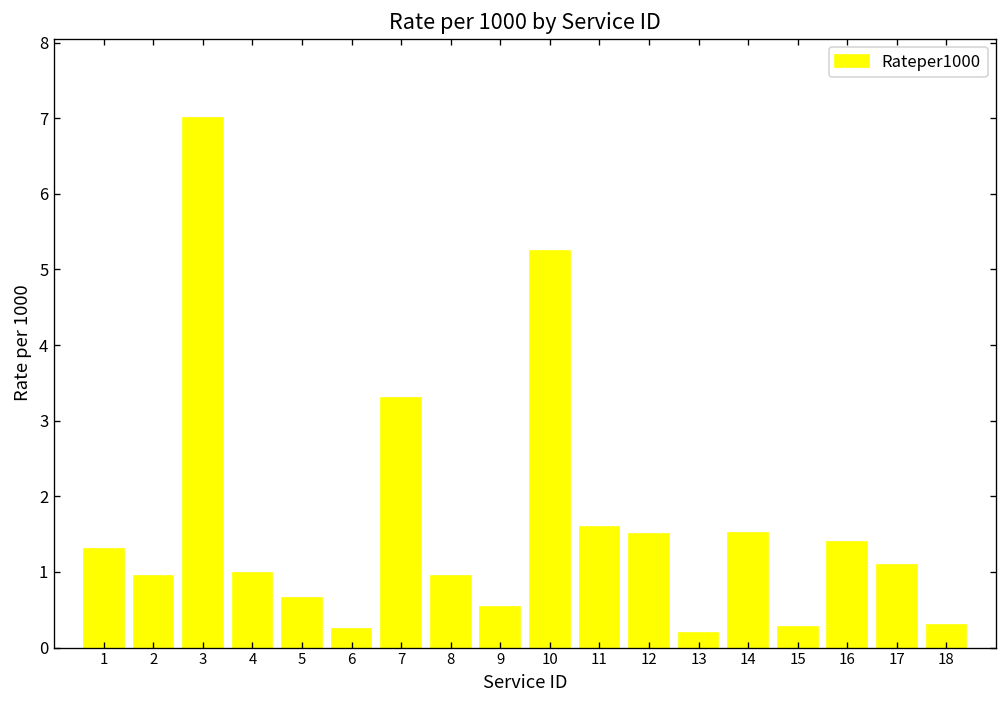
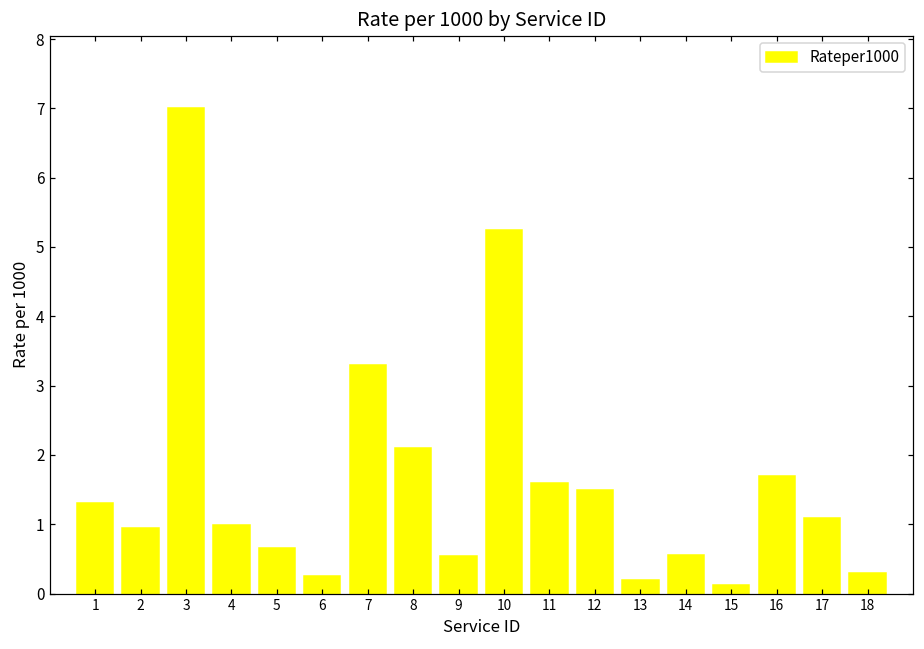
  {
    "1": 1.3,
    "2": 1.0,
    "3": 7.0,
    "4": 1.0,
    "5": 0.7,
    "6": 0.3,
    "7": 3.3,
-   "8": 1.0,
+   "8": 2.1,
    "9": 0.5,
    "10": 5.3,
    "11": 1.6,
    "12": 1.5,
    "13": 0.2,
-   "14": 1.5,
-   "15": 0.3,
-   "16": 1.4,
+   "14": 0.6,
+   "15": 0.1,
+   "16": 1.7,
    "17": 1.1,
    "18": 0.3
  }
